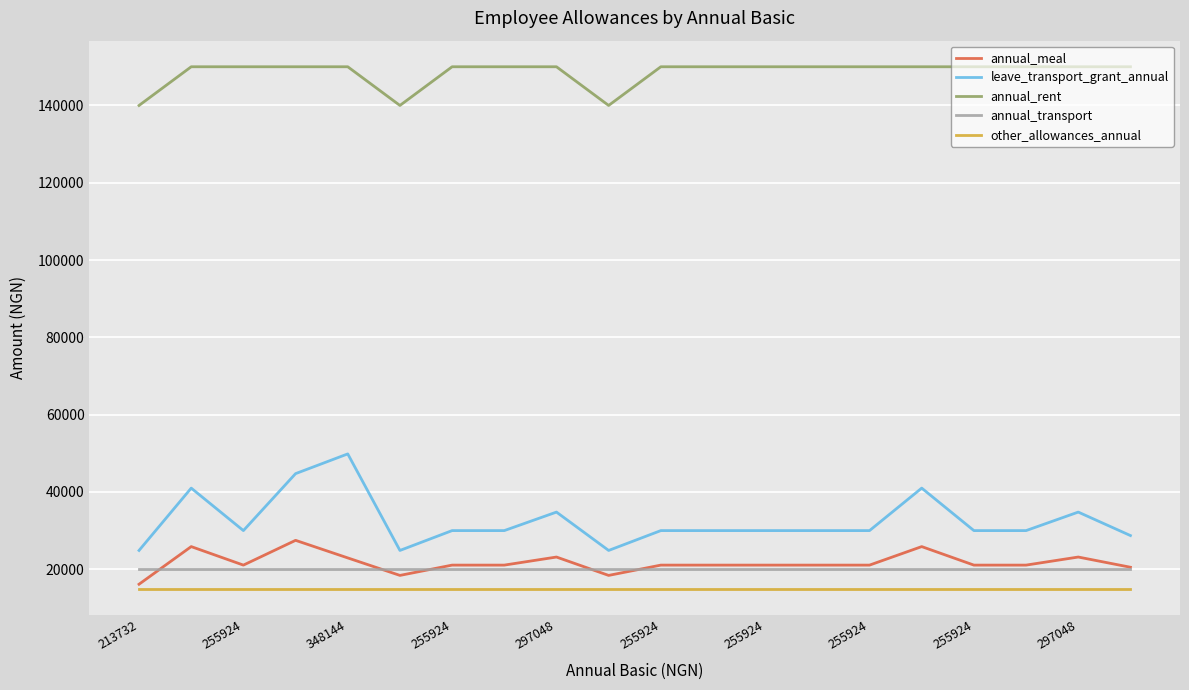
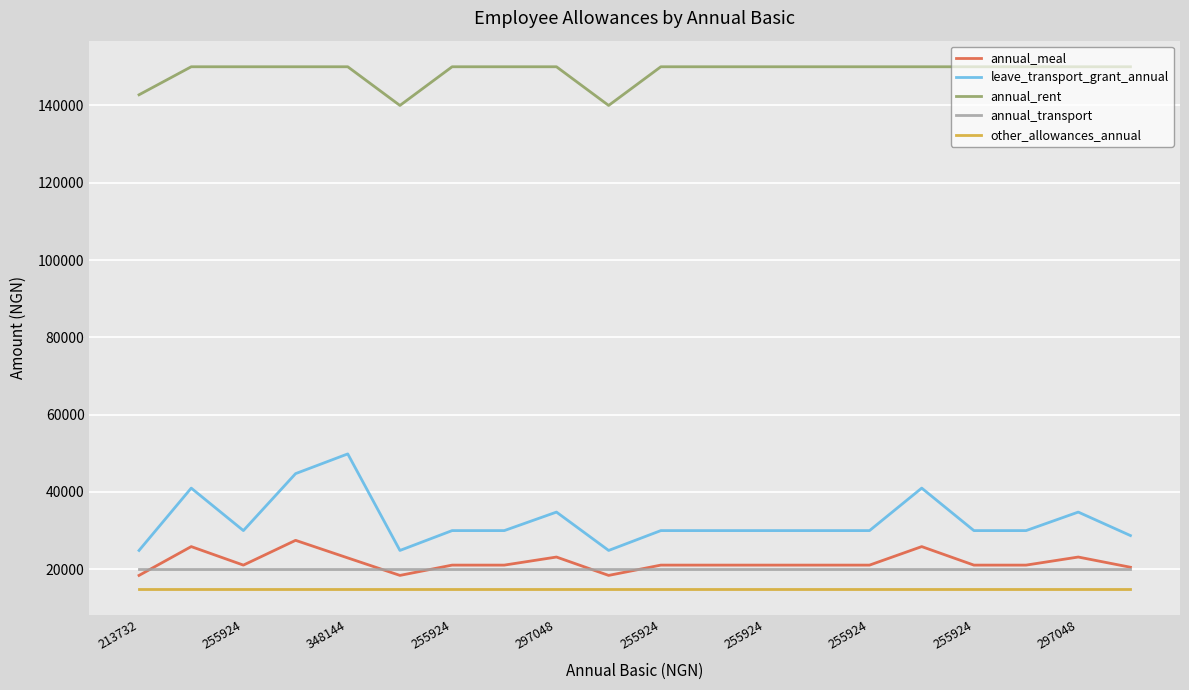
  {
    "annual_meal": {
-     "213732": 16000,
+     "213732": 18000,
      "348144": 23000
    },
    "leave_transport_grant_annual": {
      "213732": 25000,
      "348144": 50000
    },
    "annual_rent": {
-     "213732": 140000,
+     "213732": 143000,
      "348144": 150000
    },
    "annual_transport": {
      "213732": 20000,
      "348144": 20000
    },
    "other_allowances_annual": {
      "213732": 15000,
      "348144": 15000
    }
  }
